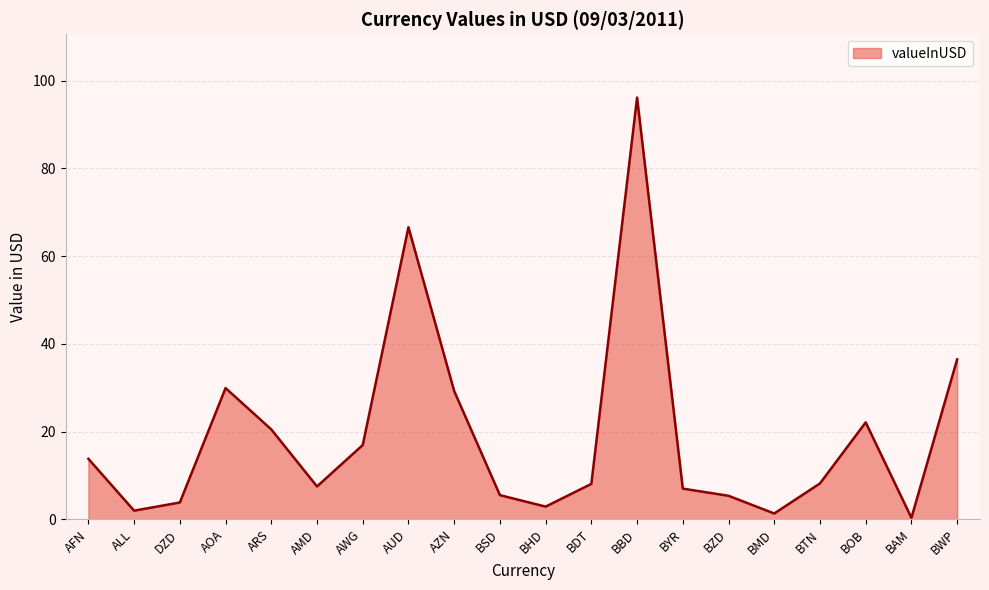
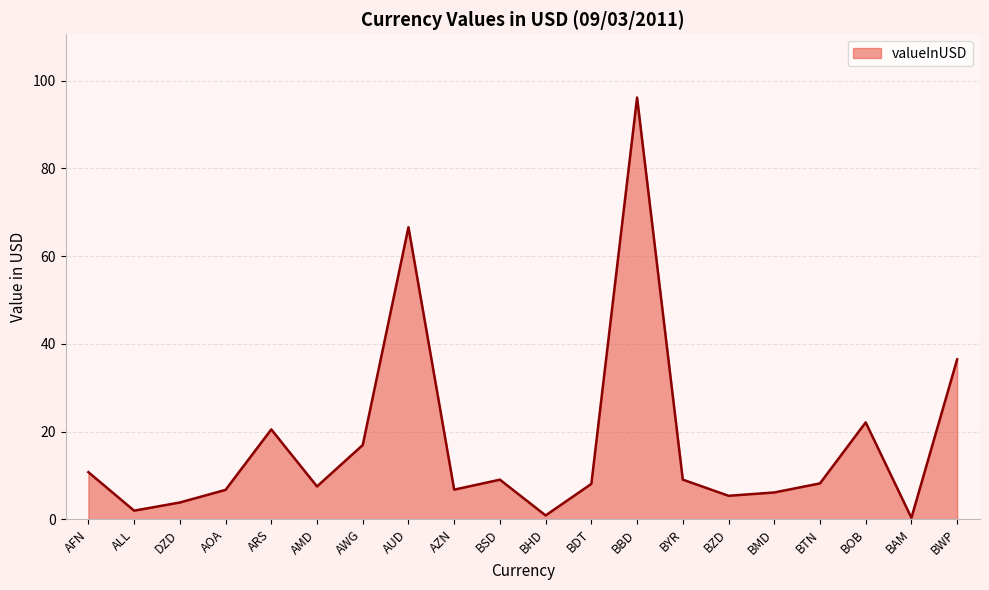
  {
-   "AFN": 14,
+   "AFN": 11,
    "ALL": 2,
    "DZD": 4,
-   "AOA": 30,
+   "AOA": 7,
    "ARS": 20,
    "AMD": 7,
    "AWG": 17,
    "AUD": 67,
-   "AZN": 29,
-   "BSD": 5,
-   "BHD": 3,
+   "AZN": 7,
+   "BSD": 9,
+   "BHD": 1,
    "BDT": 8,
    "BBD": 96,
-   "BYR": 7,
+   "BYR": 9,
    "BZD": 5,
-   "BMD": 1,
+   "BMD": 6,
    "BTN": 8,
    "BOB": 22,
    "BAM": 0,
    "BWP": 36
  }
